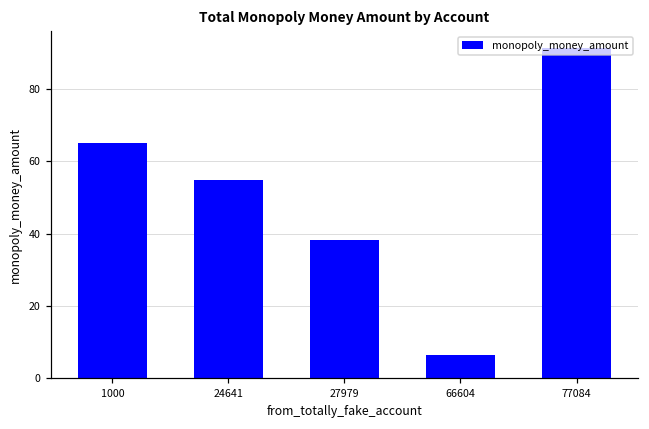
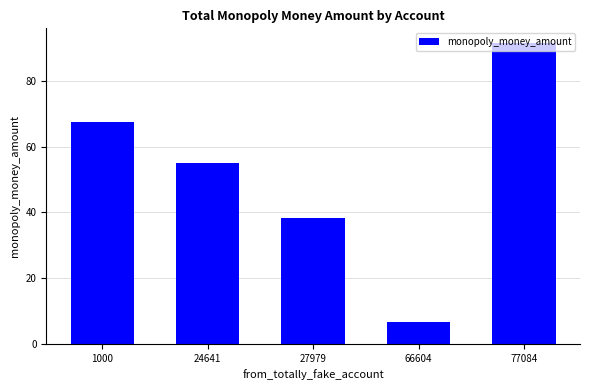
  {
-   "1000": 65,
+   "1000": 68,
    "24641": 55,
    "27979": 38,
    "66604": 7
  }
